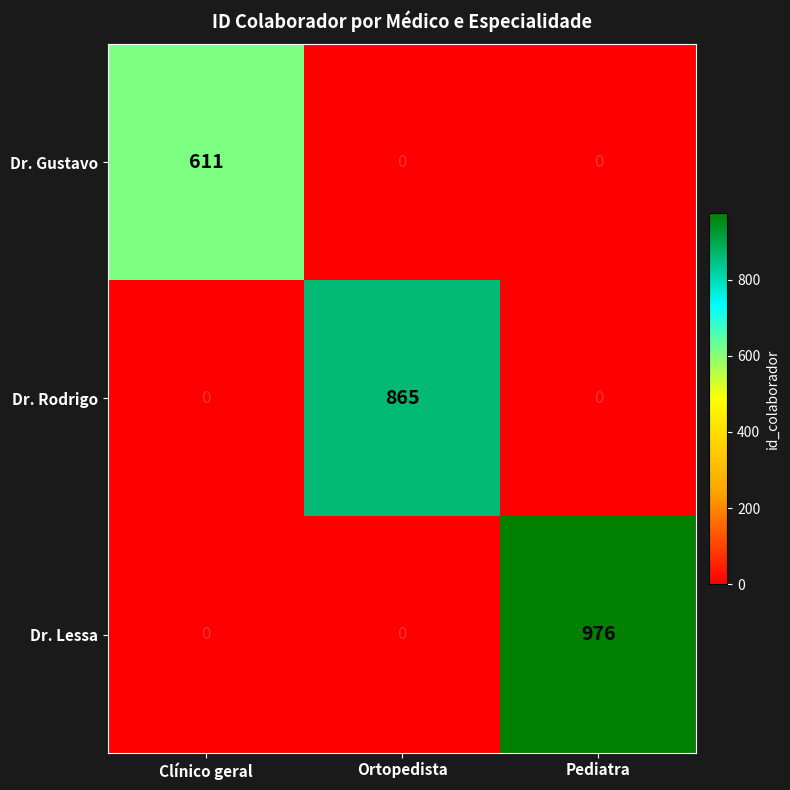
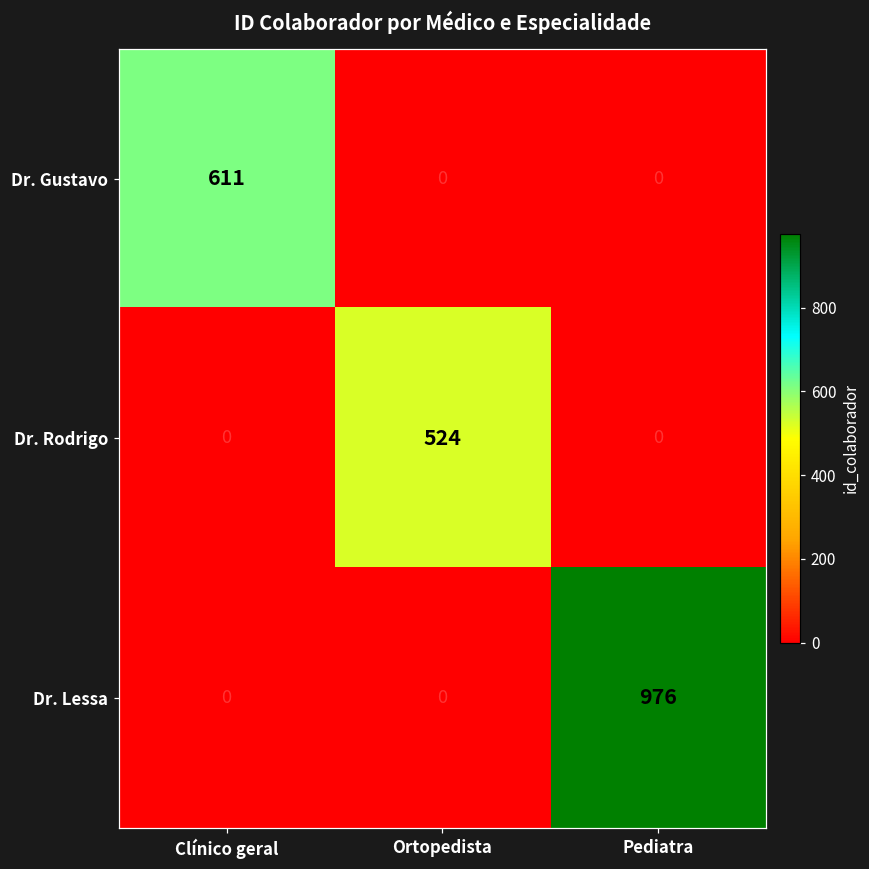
  {
    "Dr. Gustavo": {
      "Clínico geral": 611,
      "Ortopedista": 0,
      "Pediatra": 0
    },
    "Dr. Rodrigo": {
      "Clínico geral": 0,
-     "Ortopedista": 865,
+     "Ortopedista": 524,
      "Pediatra": 0
    },
    "Dr. Lessa": {
      "Clínico geral": 0,
      "Ortopedista": 0,
      "Pediatra": 976
    }
  }
